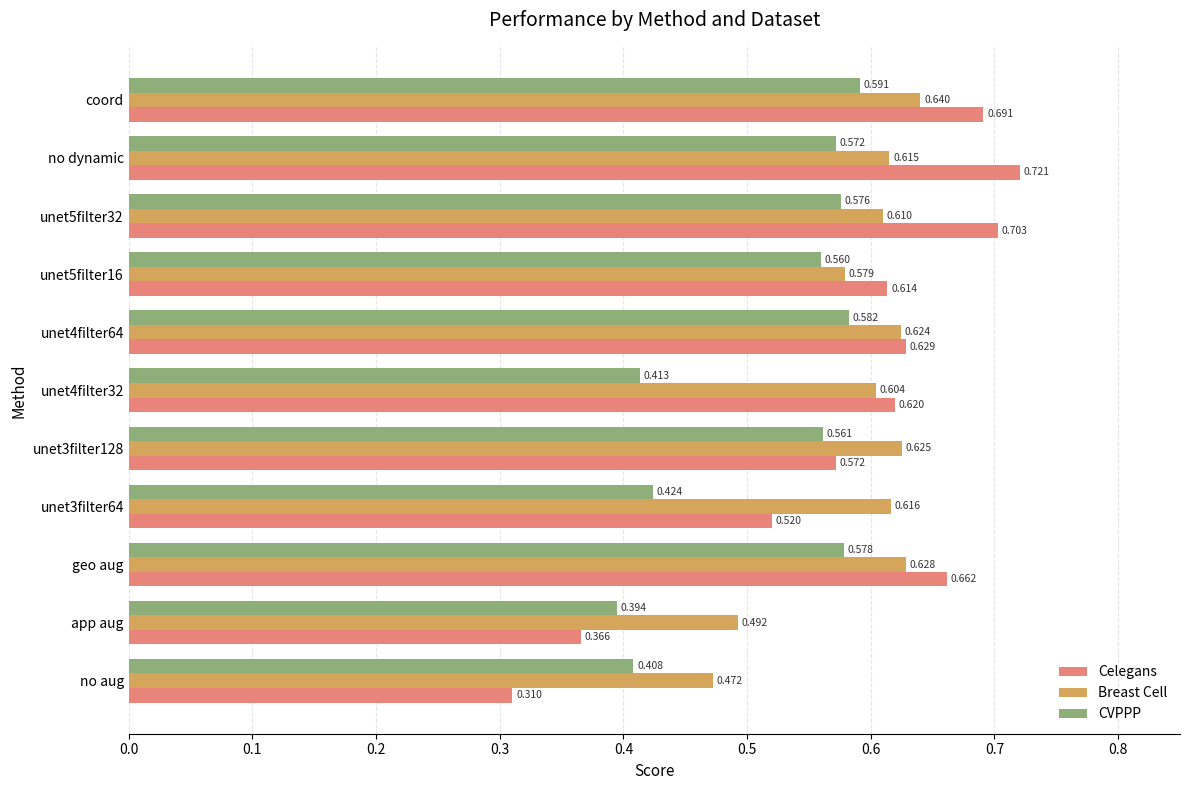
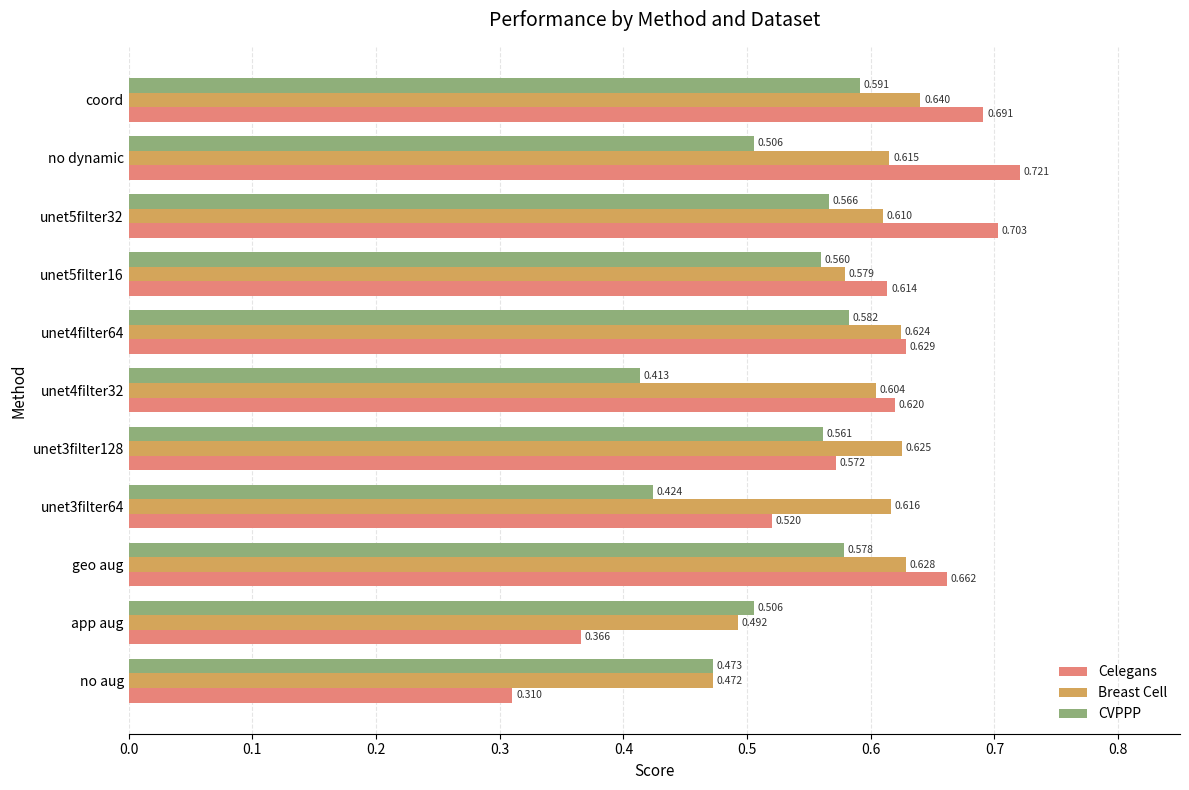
  {
    "CVPPP": {
      "coord": 0.591,
-     "no dynamic": 0.572,
-     "unet5filter32": 0.576,
+     "no dynamic": 0.506,
+     "unet5filter32": 0.566,
      "unet5filter16": 0.560,
      "unet4filter64": 0.582,
      "unet4filter32": 0.413,
      "unet3filter128": 0.561,
      "unet3filter64": 0.424,
      "geo aug": 0.578,
-     "app aug": 0.394,
-     "no aug": 0.408
+     "app aug": 0.506,
+     "no aug": 0.473
    }
  }
